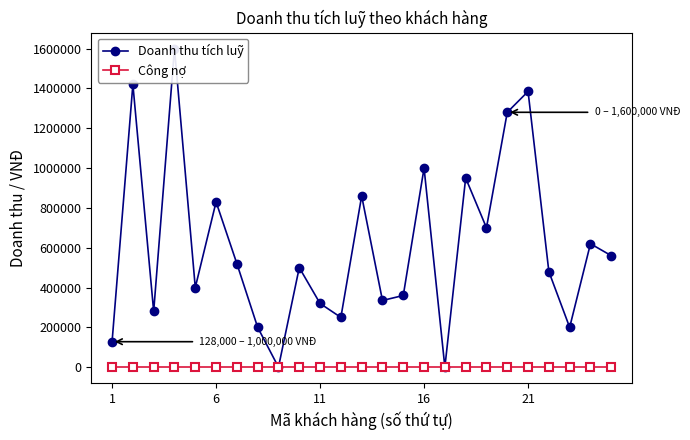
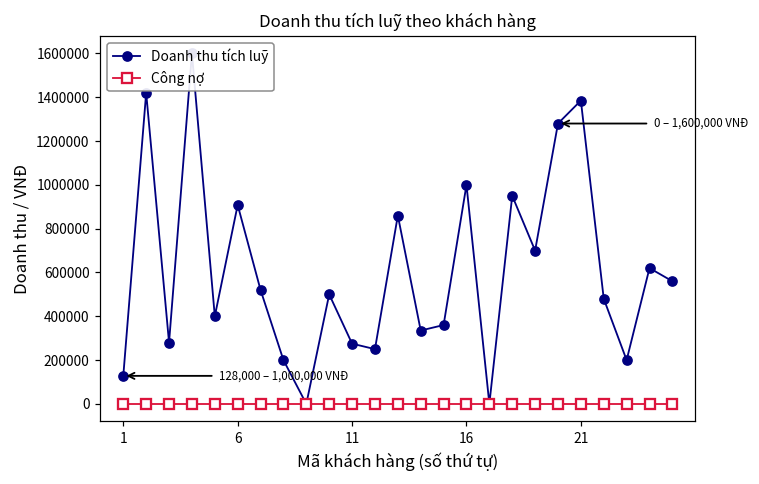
  {
    "Doanh thu tích luỹ": {
      "1": 130000,
-     "6": 830000,
-     "11": 320000,
+     "6": 910000,
+     "11": 280000,
      "16": 1000000,
      "21": 1380000
    },
    "Công nợ": {
      "1": 0,
      "6": 0,
      "11": 0,
      "16": 0,
      "21": 0
    }
  }
